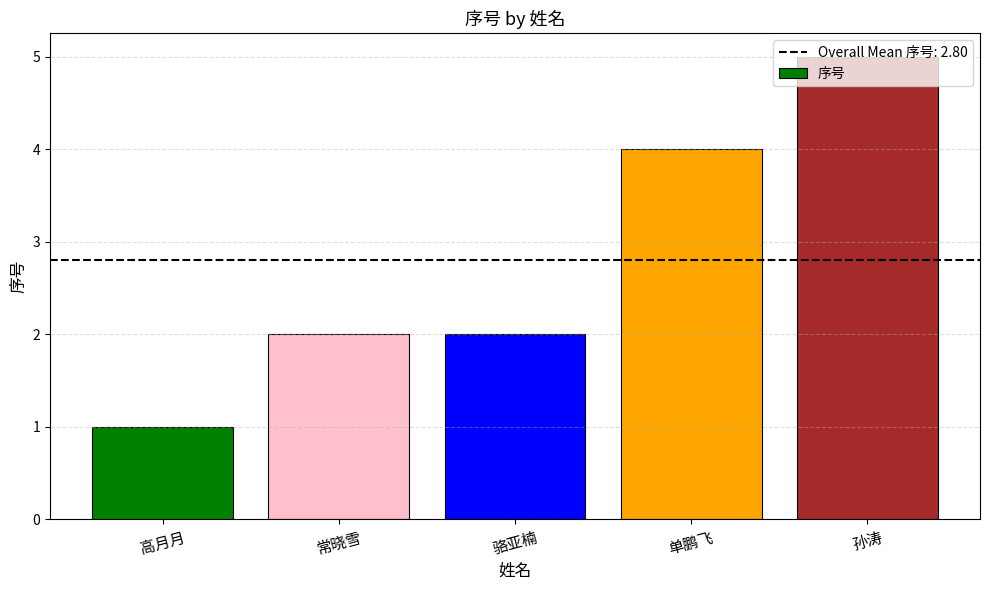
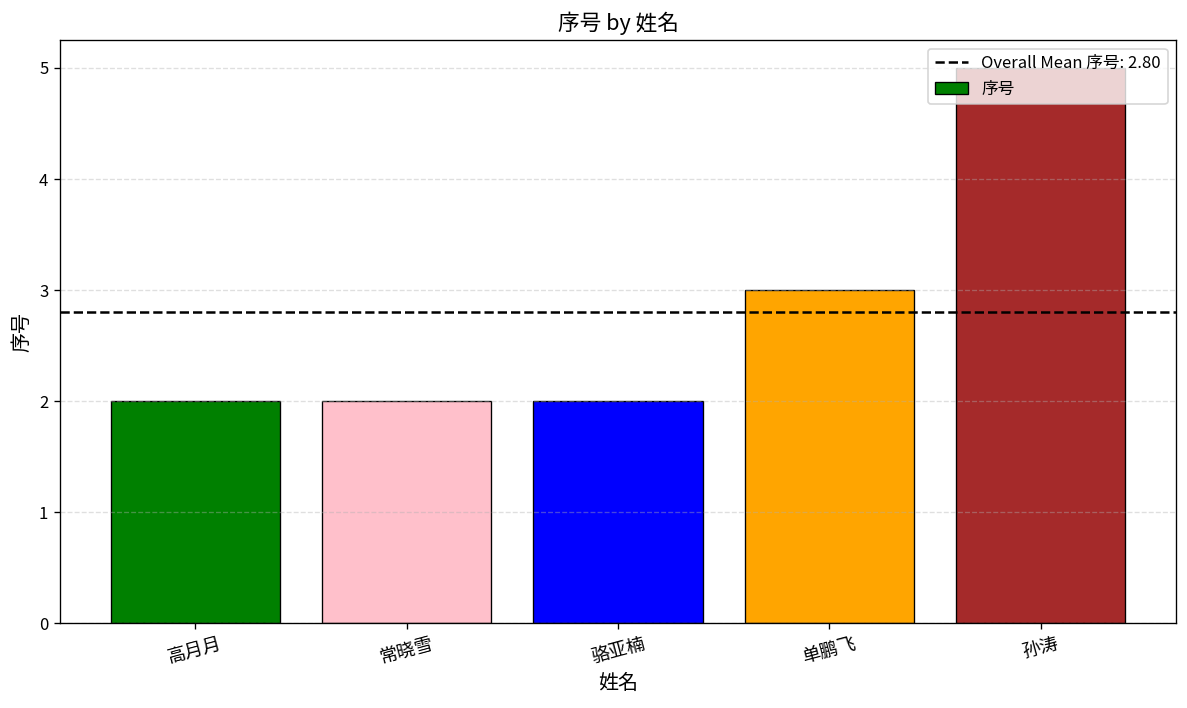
  {
-   "高月月": 1,
+   "高月月": 2,
    "常晓雪": 2,
    "骆亚楠": 2,
-   "单鹏飞": 4
+   "单鹏飞": 3
  }
